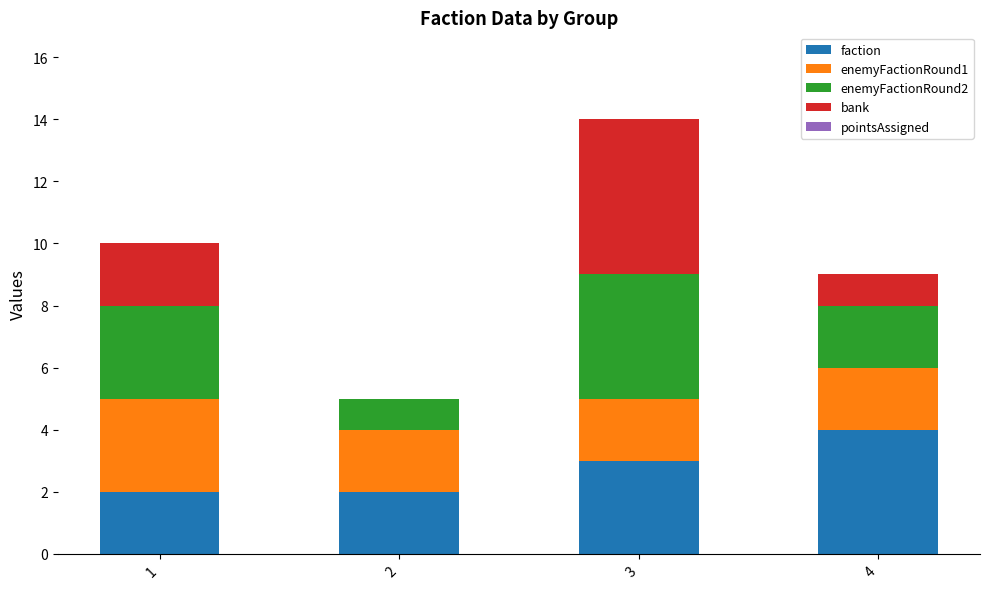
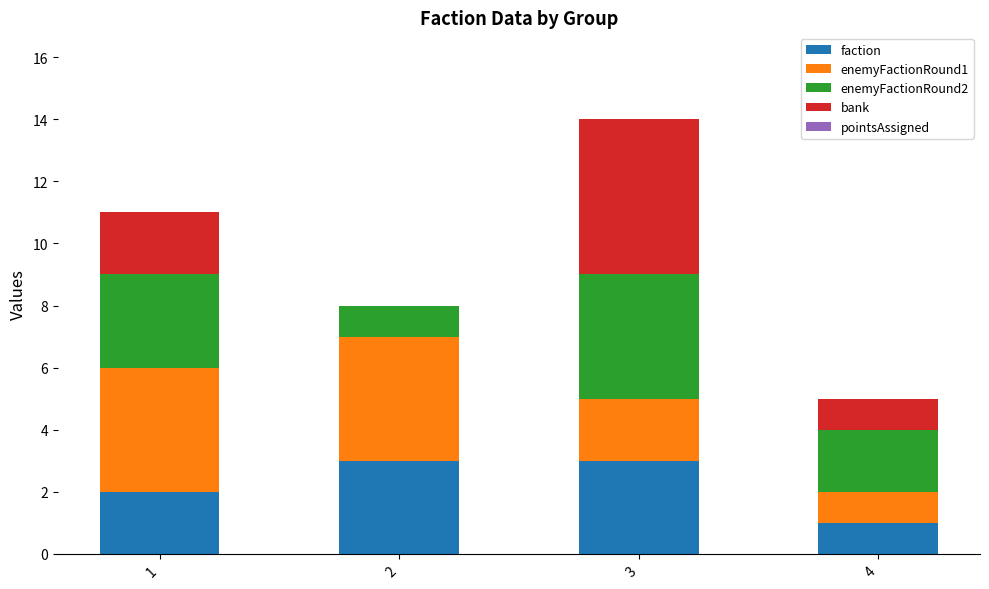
  {
    "faction": {
      "1": 2,
-     "2": 2,
+     "2": 3,
      "3": 3,
-     "4": 4
+     "4": 1
    },
    "enemyFactionRound1": {
-     "1": 3,
-     "2": 2,
+     "1": 4,
+     "2": 4,
      "3": 2,
-     "4": 2
+     "4": 1
    },
    "enemyFactionRound2": {
      "1": 3,
      "2": 1,
      "3": 4,
      "4": 2
    },
    "pointsAssigned": {
      "2": 0
    }
  }
